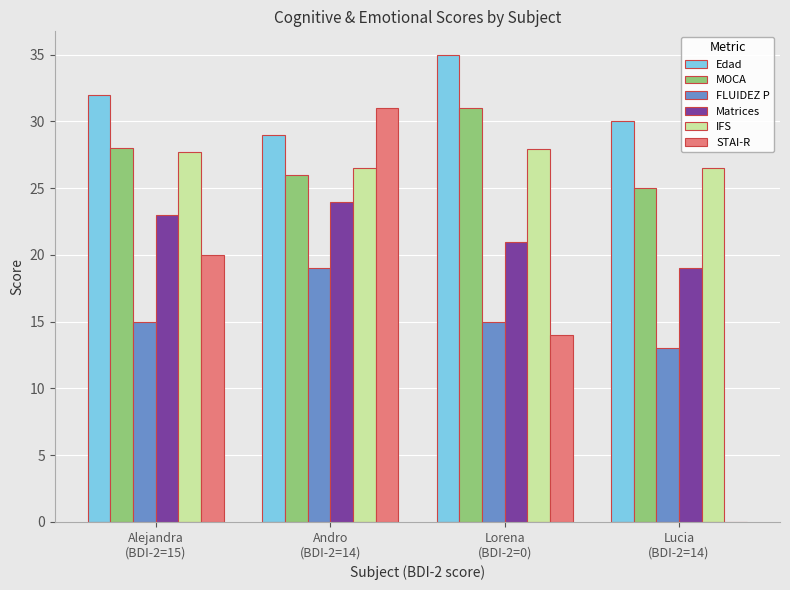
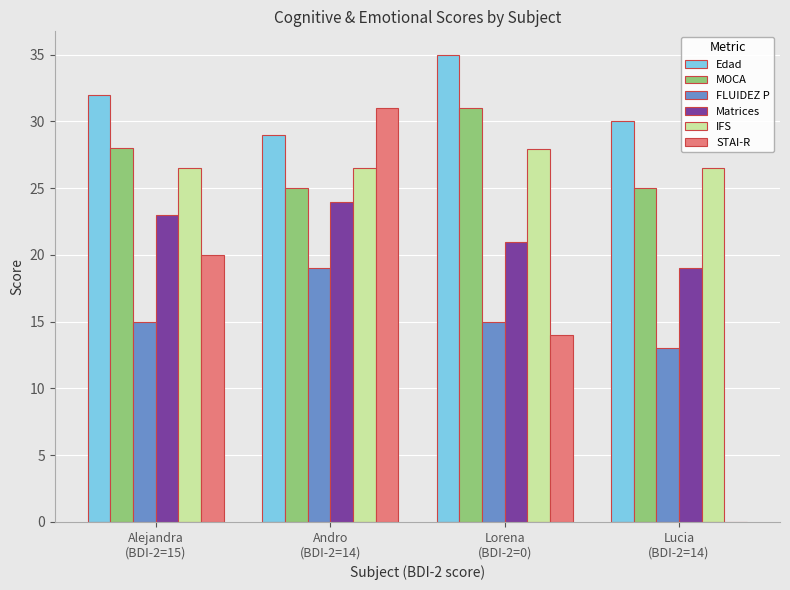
  {
    "Edad": {
      "Alejandra (BDI-2=15)": 32.0,
      "Andro (BDI-2=14)": 29.0,
      "Lorena (BDI-2=0)": 35.0,
      "Lucia (BDI-2=14)": 30.0
    },
    "MOCA": {
      "Alejandra (BDI-2=15)": 28,
-     "Andro (BDI-2=14)": 26,
+     "Andro (BDI-2=14)": 25,
      "Lorena (BDI-2=0)": 31,
      "Lucia (BDI-2=14)": 25
    },
    "FLUIDEZ P": {
      "Alejandra (BDI-2=15)": 15.0,
      "Andro (BDI-2=14)": 19.0,
      "Lorena (BDI-2=0)": 15.0,
      "Lucia (BDI-2=14)": 13.0
    },
    "Matrices": {
      "Alejandra (BDI-2=15)": 23.0,
      "Andro (BDI-2=14)": 24.0,
      "Lorena (BDI-2=0)": 21.0,
      "Lucia (BDI-2=14)": 19.0
    },
    "IFS": {
-     "Alejandra (BDI-2=15)": 27.7,
+     "Alejandra (BDI-2=15)": 26.5,
      "Andro (BDI-2=14)": 26.5,
      "Lorena (BDI-2=0)": 27.9,
      "Lucia (BDI-2=14)": 26.5
    },
    "STAI-R": {
      "Alejandra (BDI-2=15)": 20.0,
      "Andro (BDI-2=14)": 31.0,
      "Lorena (BDI-2=0)": 14.0,
      "Lucia (BDI-2=14)": 0.0
    }
  }
